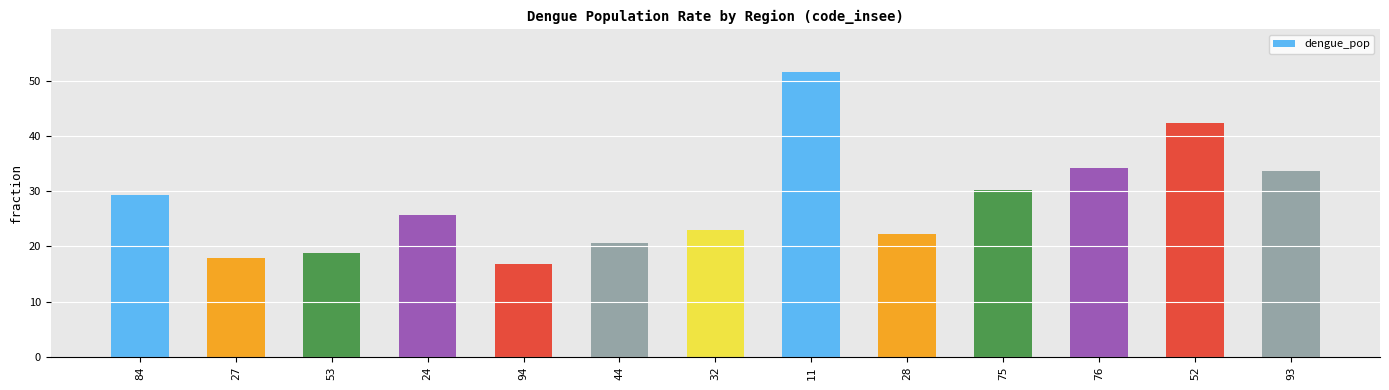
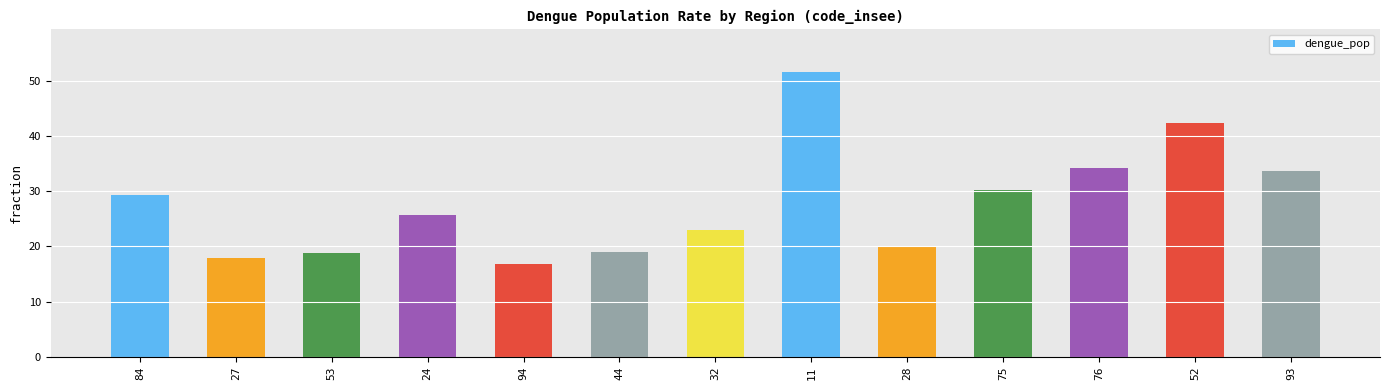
  {
    "84": 29,
    "27": 18,
    "53": 19,
    "24": 26,
    "94": 17,
-   "44": 21,
+   "44": 19,
    "32": 23,
    "11": 52,
-   "28": 22,
+   "28": 20,
    "75": 30,
    "76": 34,
    "52": 42,
    "93": 34
  }
